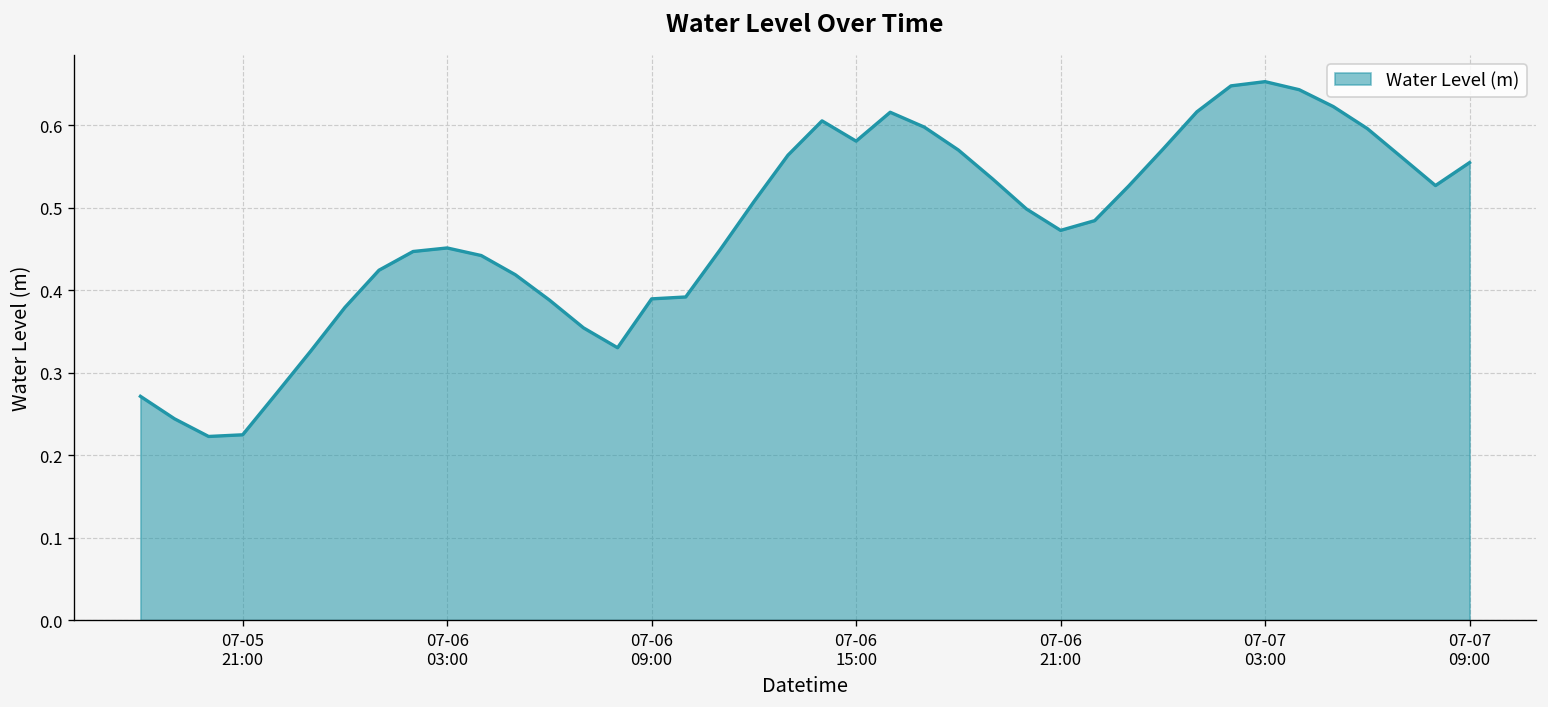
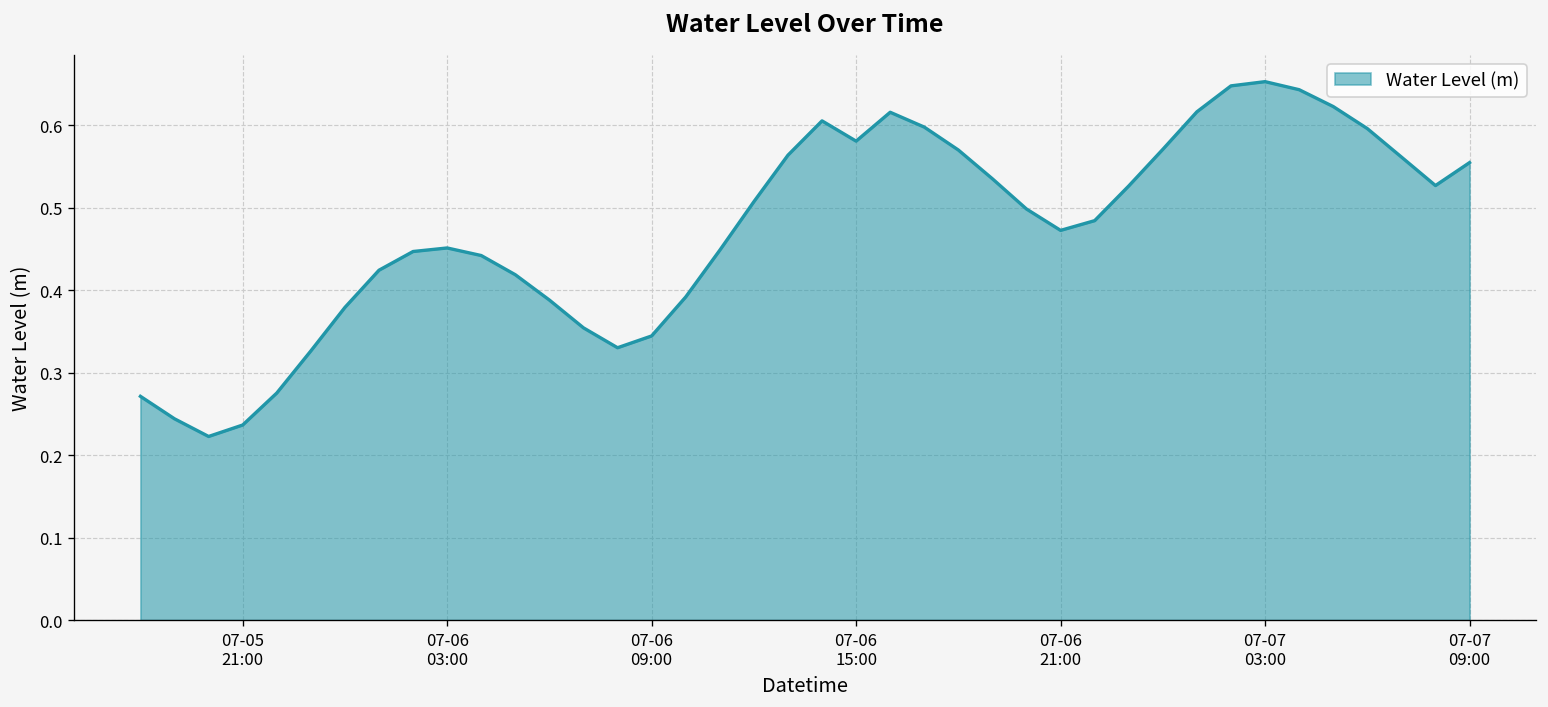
  {
-   "07-05 21:00": 0.22,
+   "07-05 21:00": 0.24,
    "07-06 03:00": 0.45,
-   "07-06 09:00": 0.39,
+   "07-06 09:00": 0.34,
    "07-06 15:00": 0.58,
    "07-06 21:00": 0.47,
    "07-07 03:00": 0.65,
    "07-07 09:00": 0.55
  }
